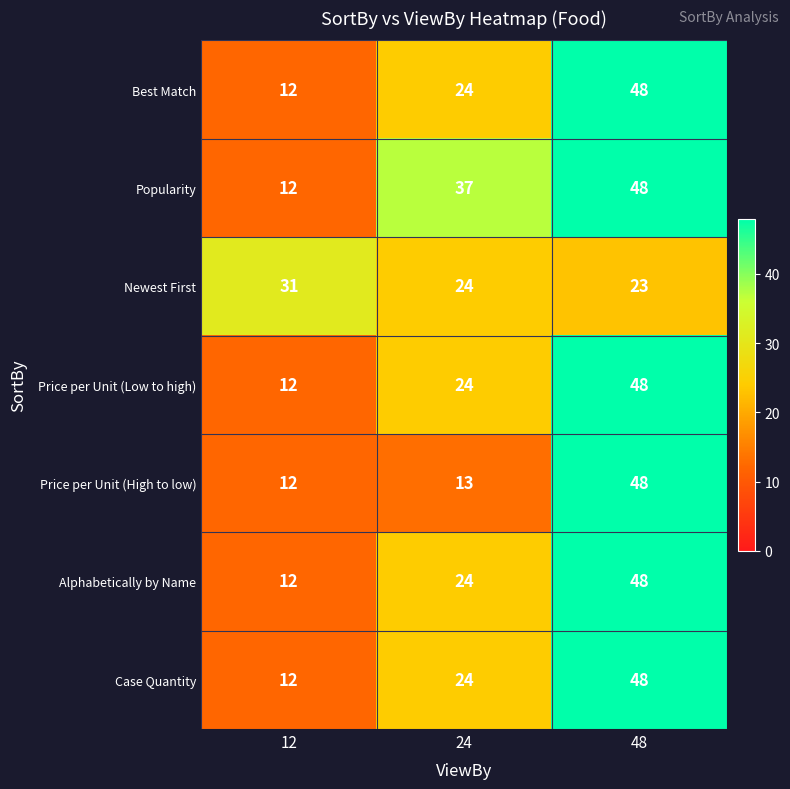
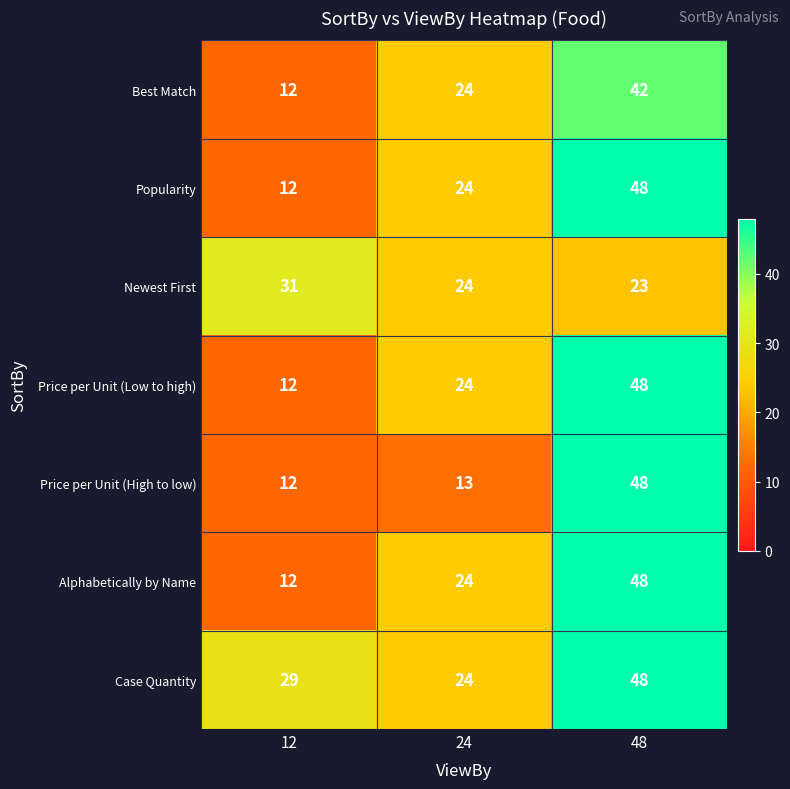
  {
    "Best Match": {
      "12": 12,
      "24": 24,
-     "48": 48
+     "48": 42
    },
    "Popularity": {
      "12": 12,
-     "24": 37,
+     "24": 24,
      "48": 48
    },
    "Newest First": {
      "12": 31,
      "24": 24,
      "48": 23
    },
    "Price per Unit (Low to high)": {
      "12": 12,
      "24": 24,
      "48": 48
    },
    "Price per Unit (High to low)": {
      "12": 12,
      "24": 13,
      "48": 48
    },
    "Alphabetically by Name": {
      "12": 12,
      "24": 24,
      "48": 48
    },
    "Case Quantity": {
-     "12": 12,
+     "12": 29,
      "24": 24,
      "48": 48
    }
  }
